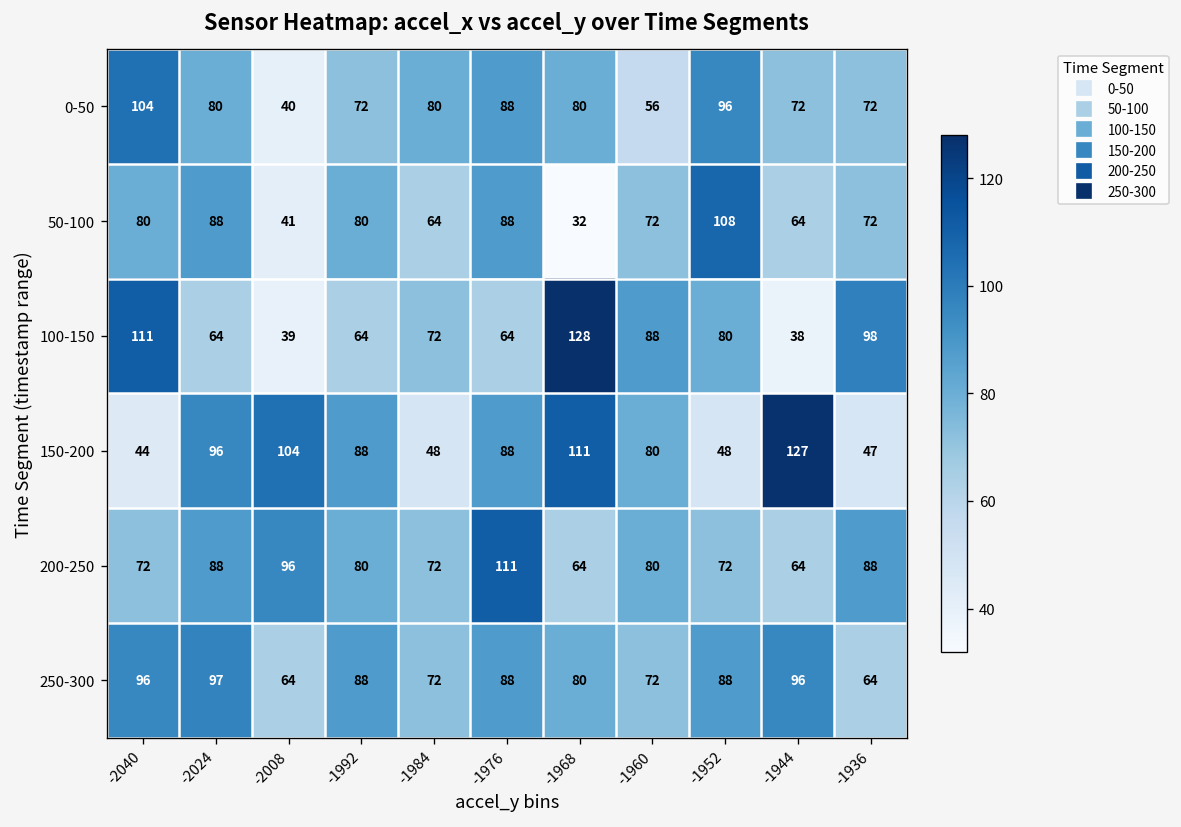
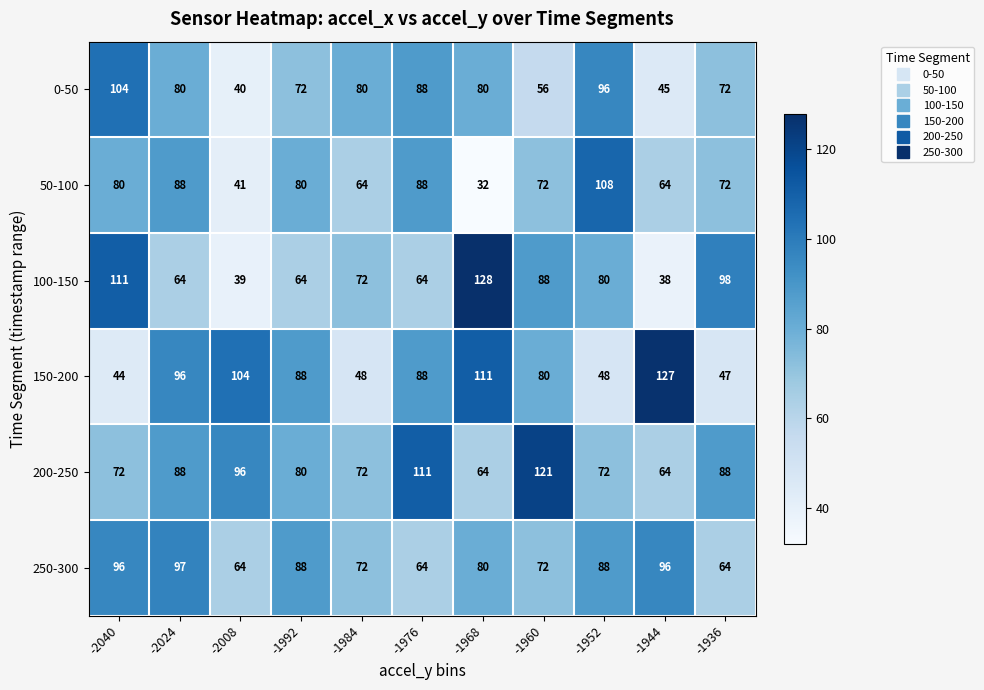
  {
    "0-50": {
      "-2040": 104,
      "-2024": 80,
      "-2008": 40,
      "-1992": 72,
      "-1984": 80,
      "-1976": 88,
      "-1968": 80,
      "-1960": 56,
      "-1952": 96,
-     "-1944": 72,
+     "-1944": 45,
      "-1936": 72
    },
    "50-100": {
      "-2040": 80,
      "-2024": 88,
      "-2008": 41,
      "-1992": 80,
      "-1984": 64,
      "-1976": 88,
      "-1968": 32,
      "-1960": 72,
      "-1952": 108,
      "-1944": 64,
      "-1936": 72
    },
    "100-150": {
      "-2040": 111,
      "-2024": 64,
      "-2008": 39,
      "-1992": 64,
      "-1984": 72,
      "-1976": 64,
      "-1968": 128,
      "-1960": 88,
      "-1952": 80,
      "-1944": 38,
      "-1936": 98
    },
    "150-200": {
      "-2040": 44,
      "-2024": 96,
      "-2008": 104,
      "-1992": 88,
      "-1984": 48,
      "-1976": 88,
      "-1968": 111,
      "-1960": 80,
      "-1952": 48,
      "-1944": 127,
      "-1936": 47
    },
    "200-250": {
      "-2040": 72,
      "-2024": 88,
      "-2008": 96,
      "-1992": 80,
      "-1984": 72,
      "-1976": 111,
      "-1968": 64,
-     "-1960": 80,
+     "-1960": 121,
      "-1952": 72,
      "-1944": 64,
      "-1936": 88
    },
    "250-300": {
      "-2040": 96,
      "-2024": 97,
      "-2008": 64,
      "-1992": 88,
      "-1984": 72,
-     "-1976": 88,
+     "-1976": 64,
      "-1968": 80,
      "-1960": 72,
      "-1952": 88,
      "-1944": 96,
      "-1936": 64
    }
  }
